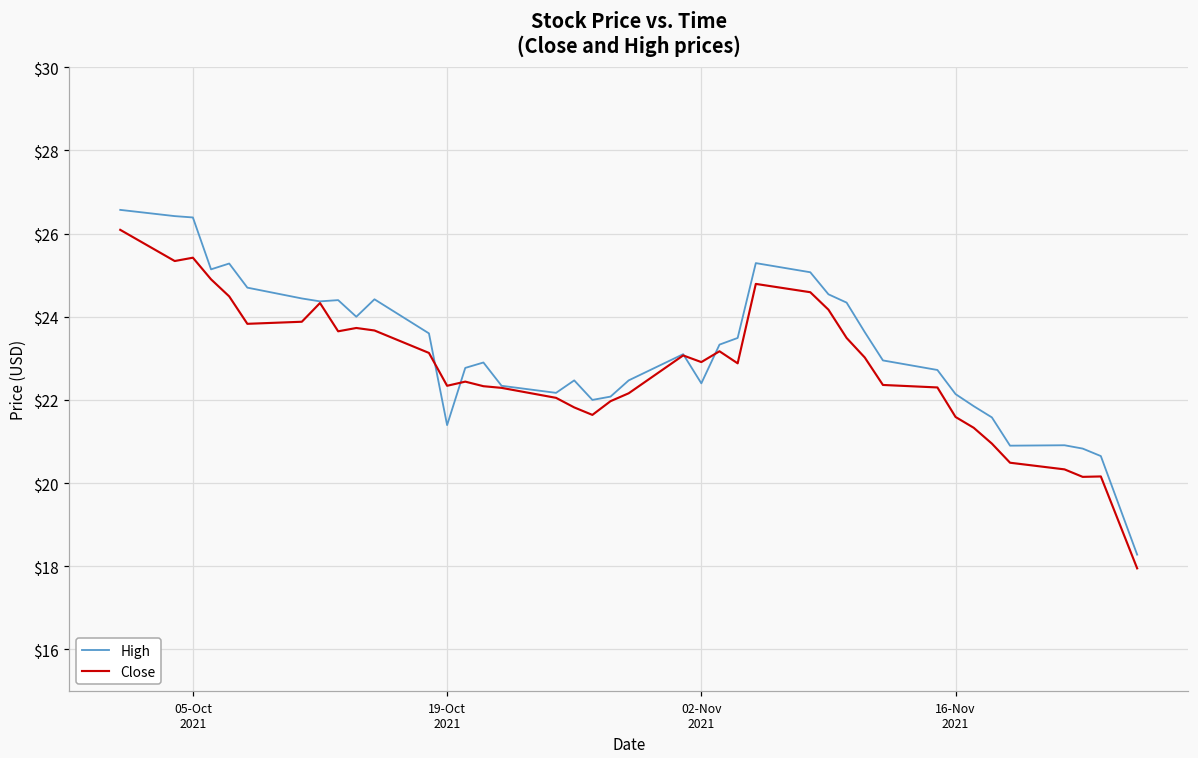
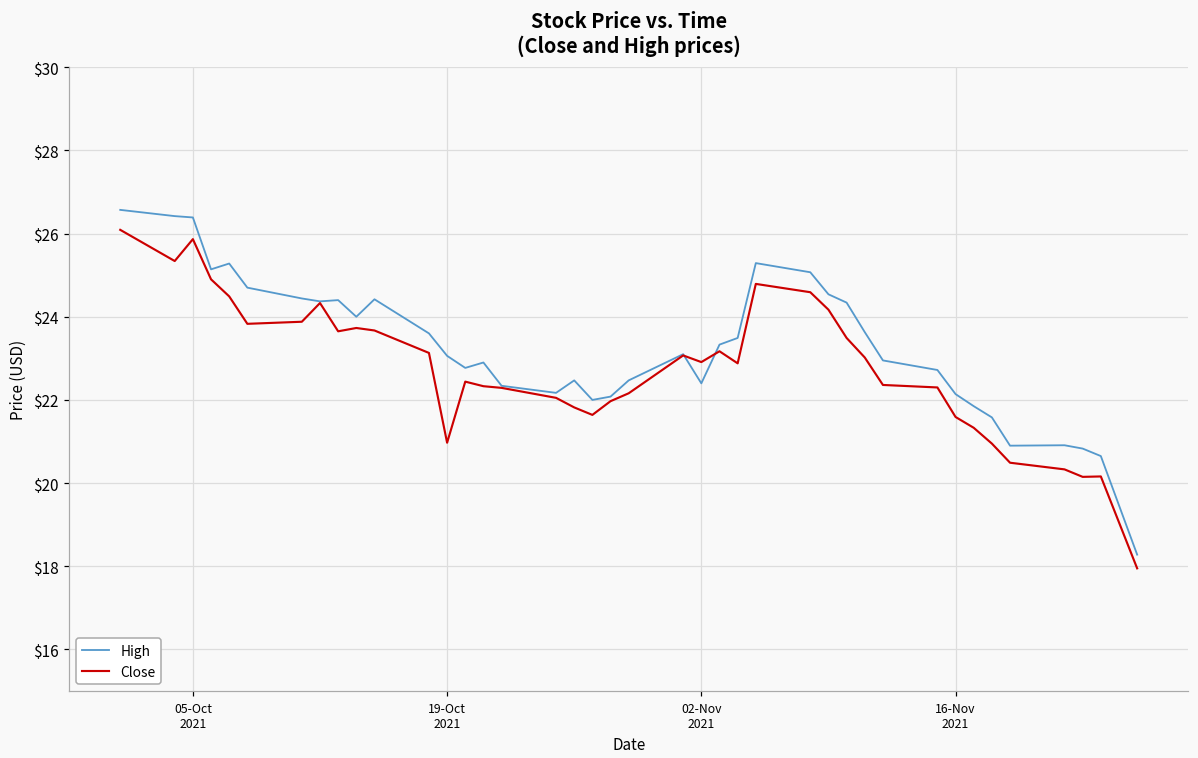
  {
    "High": {
      "05-Oct 2021": "$26.4",
-     "19-Oct 2021": "$21.4",
+     "19-Oct 2021": "$23.1",
      "02-Nov 2021": "$22.4",
      "16-Nov 2021": "$22.1"
    },
    "Close": {
-     "05-Oct 2021": "$25.4",
-     "19-Oct 2021": "$22.3",
+     "05-Oct 2021": "$25.9",
+     "19-Oct 2021": "$21.0",
      "02-Nov 2021": "$22.9",
      "16-Nov 2021": "$21.6"
    }
  }
